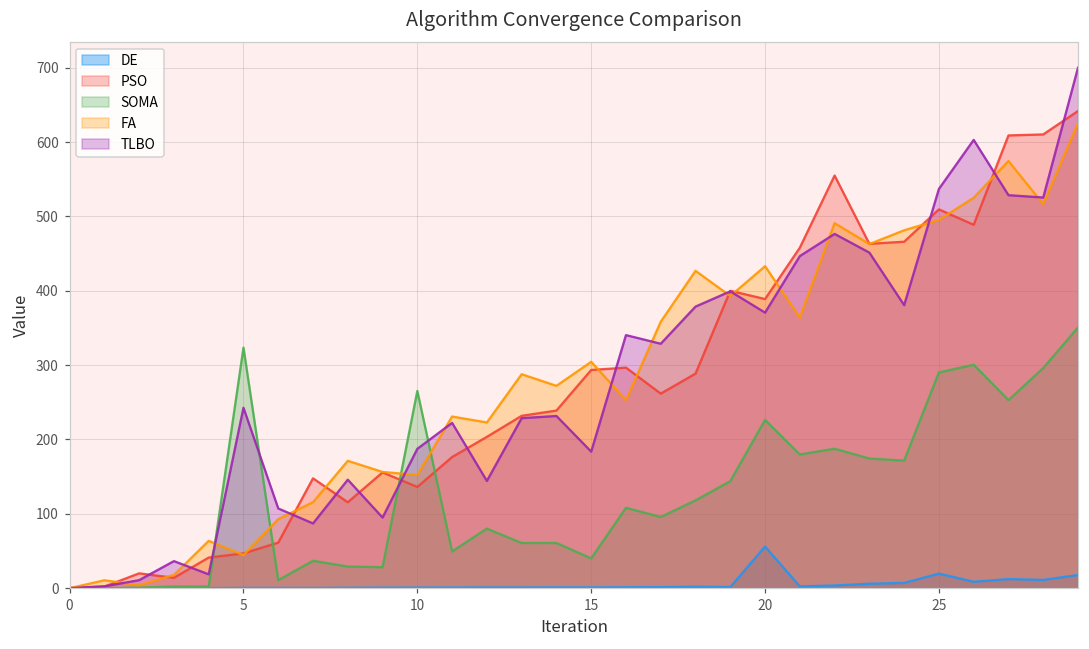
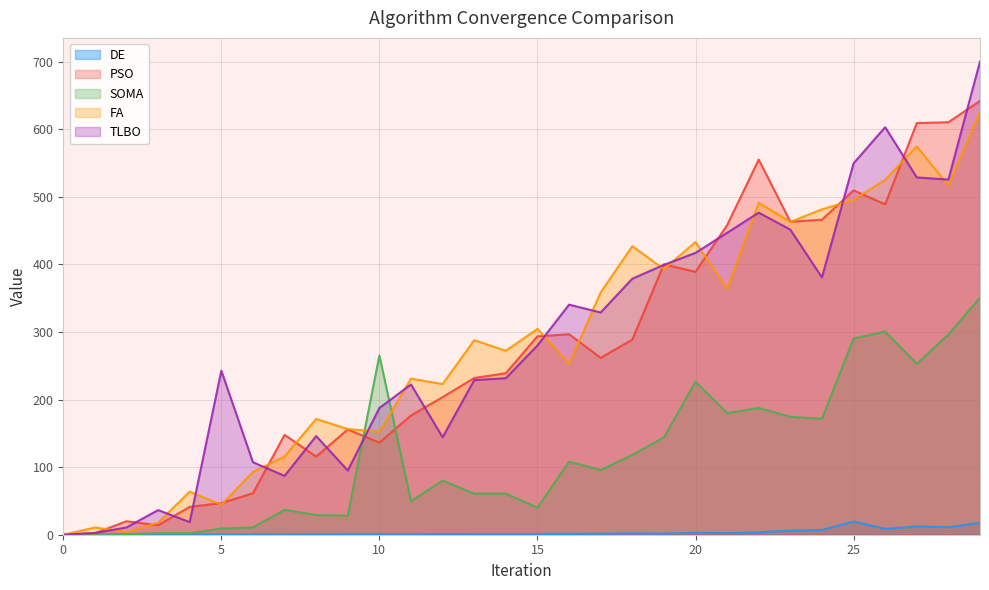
  {
    "DE": {
      "5": 0,
      "10": 0,
      "15": 0,
-     "20": 60,
+     "20": 0,
      "25": 20
    },
    "SOMA": {
-     "5": 320,
+     "5": 10,
      "10": 270,
      "15": 40,
      "20": 230,
      "25": 290
    },
    "TLBO": {
      "5": 240,
      "10": 190,
-     "15": 180,
-     "20": 370,
-     "25": 540
+     "15": 280,
+     "20": 420,
+     "25": 550
    }
  }
